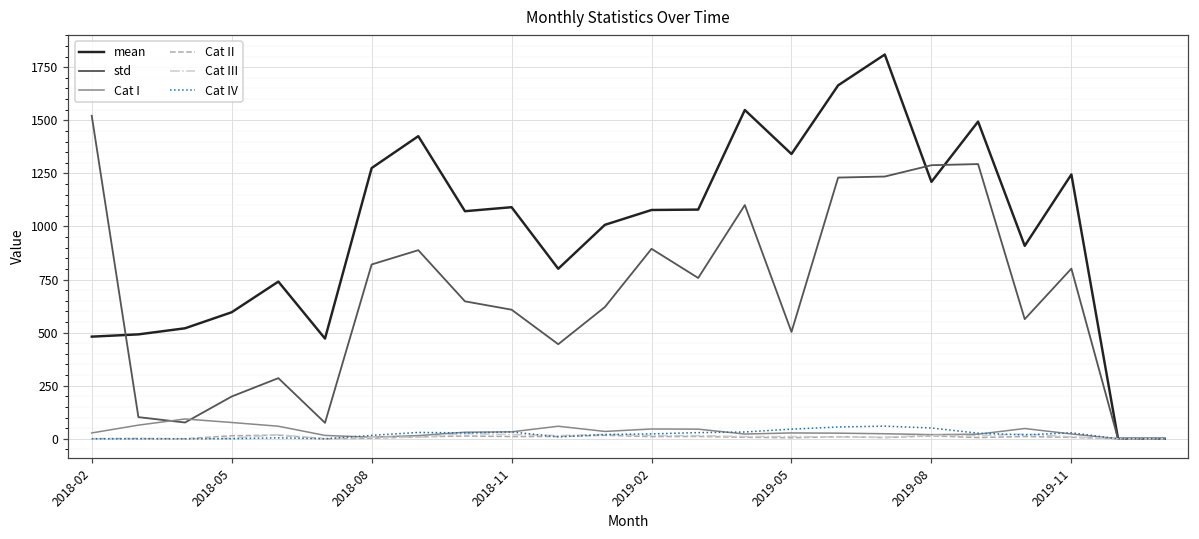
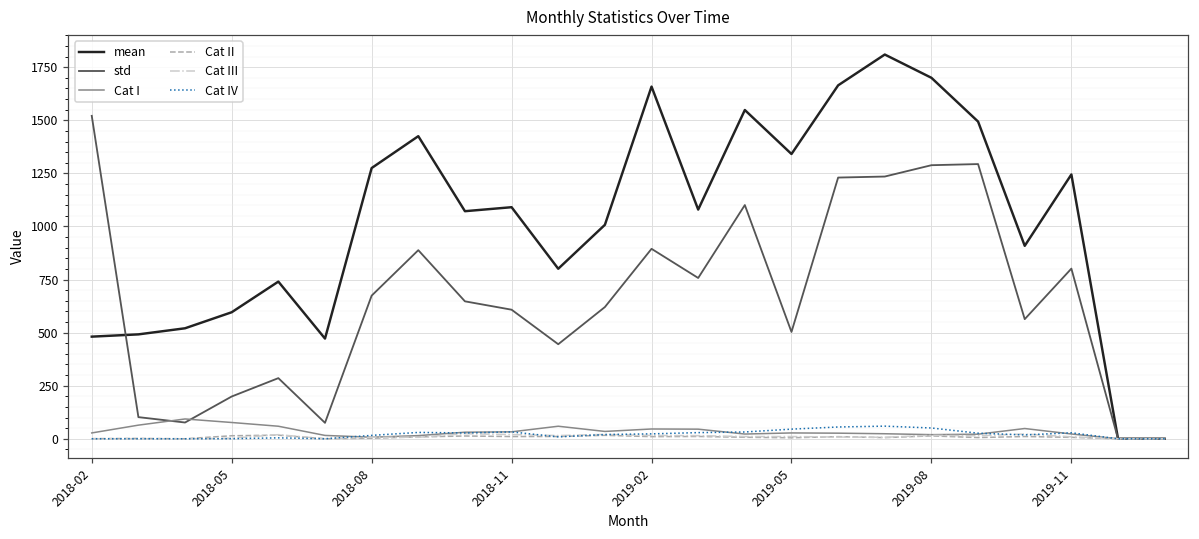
  {
    "mean": {
      "2018-02": 480,
      "2018-05": 600,
      "2018-08": 1280,
      "2018-11": 1090,
-     "2019-02": 1080,
+     "2019-02": 1660,
      "2019-05": 1340,
-     "2019-08": 1210,
+     "2019-08": 1700,
      "2019-11": 1240
    },
    "std": {
      "2018-02": 1520,
      "2018-05": 200,
-     "2018-08": 820,
+     "2018-08": 670,
      "2018-11": 610,
      "2019-02": 890,
      "2019-05": 500,
      "2019-08": 1290,
      "2019-11": 800
    },
    "Cat IV": {
      "2019-05": 50,
      "2019-08": 50
    }
  }
